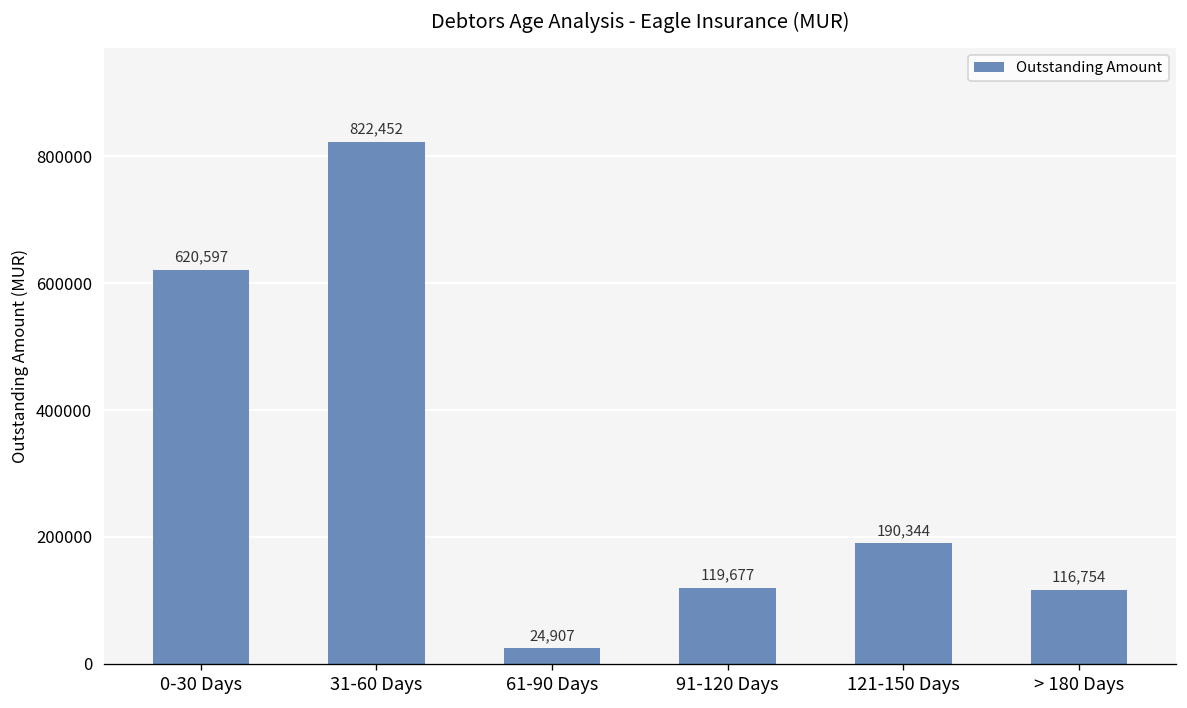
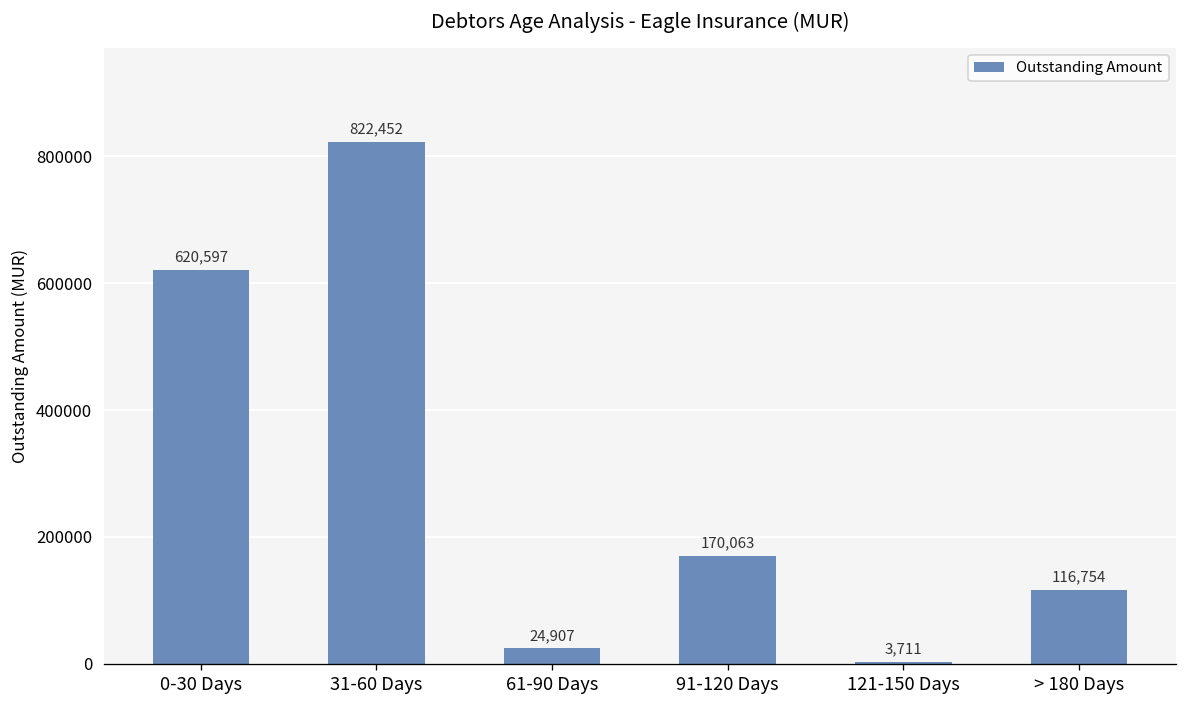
  {
    "0-30 Days": "620,597",
    "31-60 Days": "822,452",
    "61-90 Days": "24,907",
-   "91-120 Days": "119,677",
-   "121-150 Days": "190,344",
+   "91-120 Days": "170,063",
+   "121-150 Days": "3,711",
    "> 180 Days": "116,754"
  }
